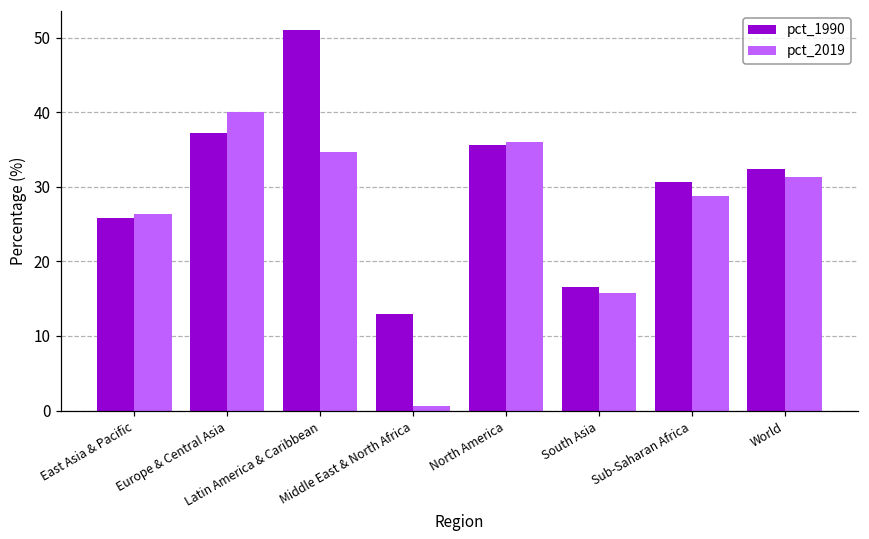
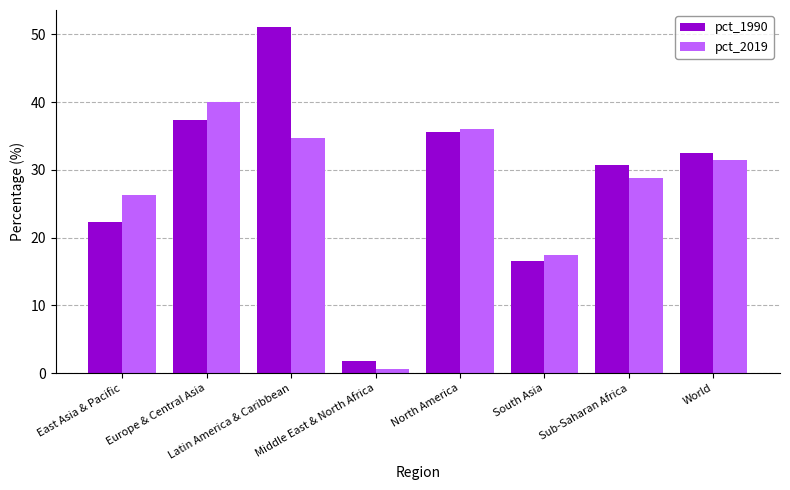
  {
    "pct_1990": {
-     "East Asia & Pacific": 26,
+     "East Asia & Pacific": 22,
      "Europe & Central Asia": 37,
      "Latin America & Caribbean": 51,
-     "Middle East & North Africa": 13,
+     "Middle East & North Africa": 2,
      "North America": 36,
      "South Asia": 17,
      "Sub-Saharan Africa": 31,
      "World": 32
    },
    "pct_2019": {
      "East Asia & Pacific": 26,
      "Europe & Central Asia": 40,
      "Latin America & Caribbean": 35,
      "Middle East & North Africa": 1,
      "North America": 36,
-     "South Asia": 16,
+     "South Asia": 18,
      "Sub-Saharan Africa": 29,
      "World": 31
    }
  }
